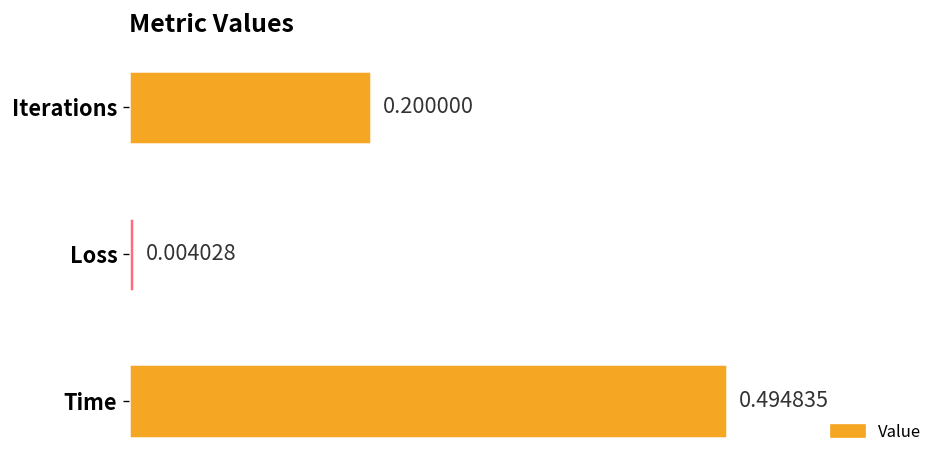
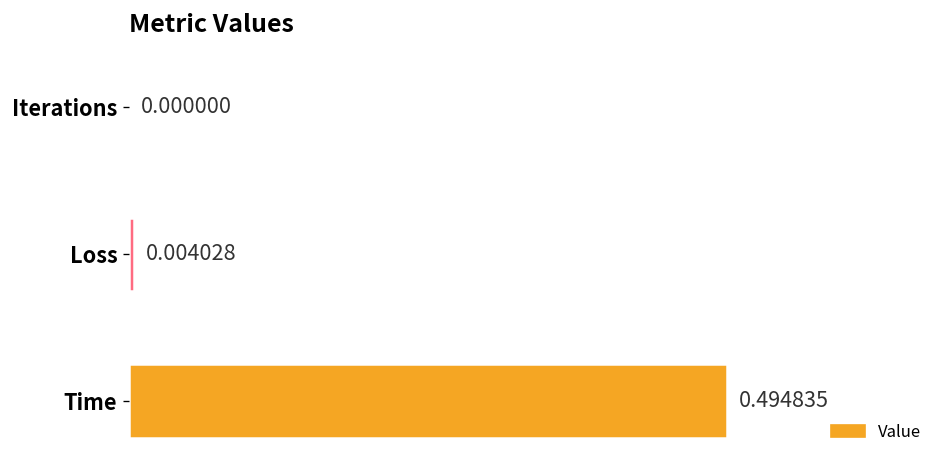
  {
-   "Iterations": 0.200000,
+   "Iterations": 0.000000,
    "Loss": 0.004028,
    "Time": 0.494835
  }
